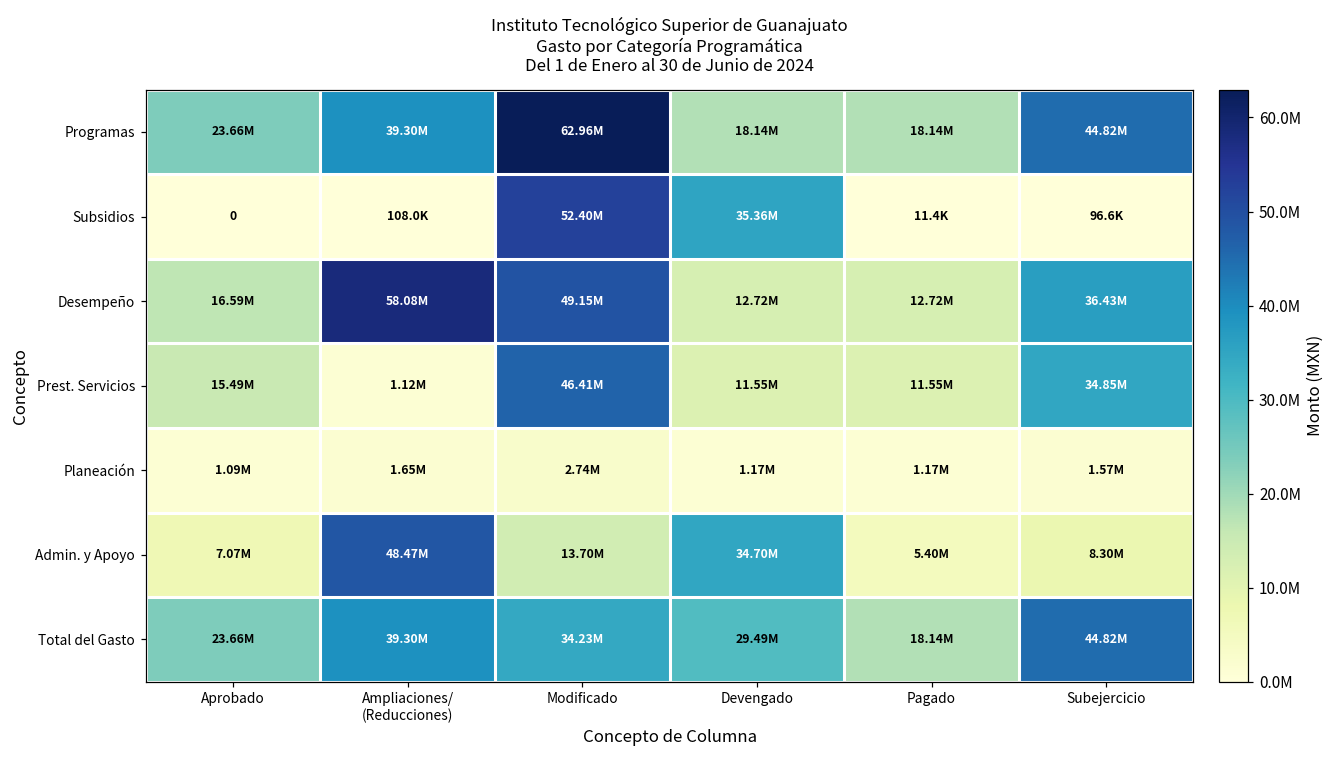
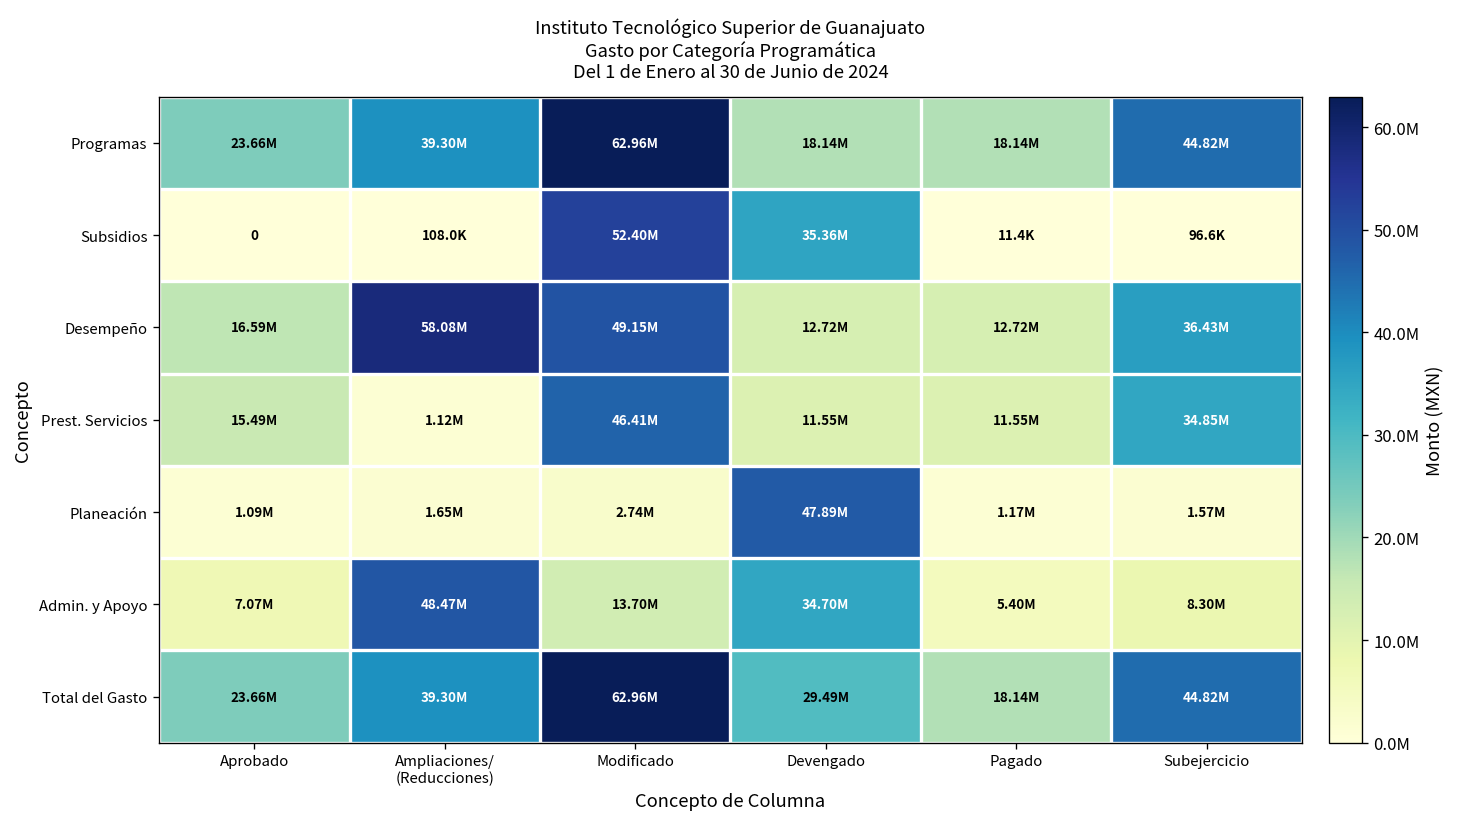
  {
    "Programas": {
      "Aprobado": "23.66M",
      "Ampliaciones/ (Reducciones)": "39.30M",
      "Modificado": "62.96M",
      "Devengado": "18.14M",
      "Pagado": "18.14M",
      "Subejercicio": "44.82M"
    },
    "Subsidios": {
      "Aprobado": "0",
      "Ampliaciones/ (Reducciones)": "108.0K",
      "Modificado": "52.40M",
      "Devengado": "35.36M",
      "Pagado": "11.4K",
      "Subejercicio": "96.6K"
    },
    "Desempeño": {
      "Aprobado": "16.59M",
      "Ampliaciones/ (Reducciones)": "58.08M",
      "Modificado": "49.15M",
      "Devengado": "12.72M",
      "Pagado": "12.72M",
      "Subejercicio": "36.43M"
    },
    "Prest. Servicios": {
      "Aprobado": "15.49M",
      "Ampliaciones/ (Reducciones)": "1.12M",
      "Modificado": "46.41M",
      "Devengado": "11.55M",
      "Pagado": "11.55M",
      "Subejercicio": "34.85M"
    },
    "Planeación": {
      "Aprobado": "1.09M",
      "Ampliaciones/ (Reducciones)": "1.65M",
      "Modificado": "2.74M",
-     "Devengado": "1.17M",
+     "Devengado": "47.89M",
      "Pagado": "1.17M",
      "Subejercicio": "1.57M"
    },
    "Admin. y Apoyo": {
      "Aprobado": "7.07M",
      "Ampliaciones/ (Reducciones)": "48.47M",
      "Modificado": "13.70M",
      "Devengado": "34.70M",
      "Pagado": "5.40M",
      "Subejercicio": "8.30M"
    },
    "Total del Gasto": {
      "Aprobado": "23.66M",
      "Ampliaciones/ (Reducciones)": "39.30M",
-     "Modificado": "34.23M",
+     "Modificado": "62.96M",
      "Devengado": "29.49M",
      "Pagado": "18.14M",
      "Subejercicio": "44.82M"
    }
  }
